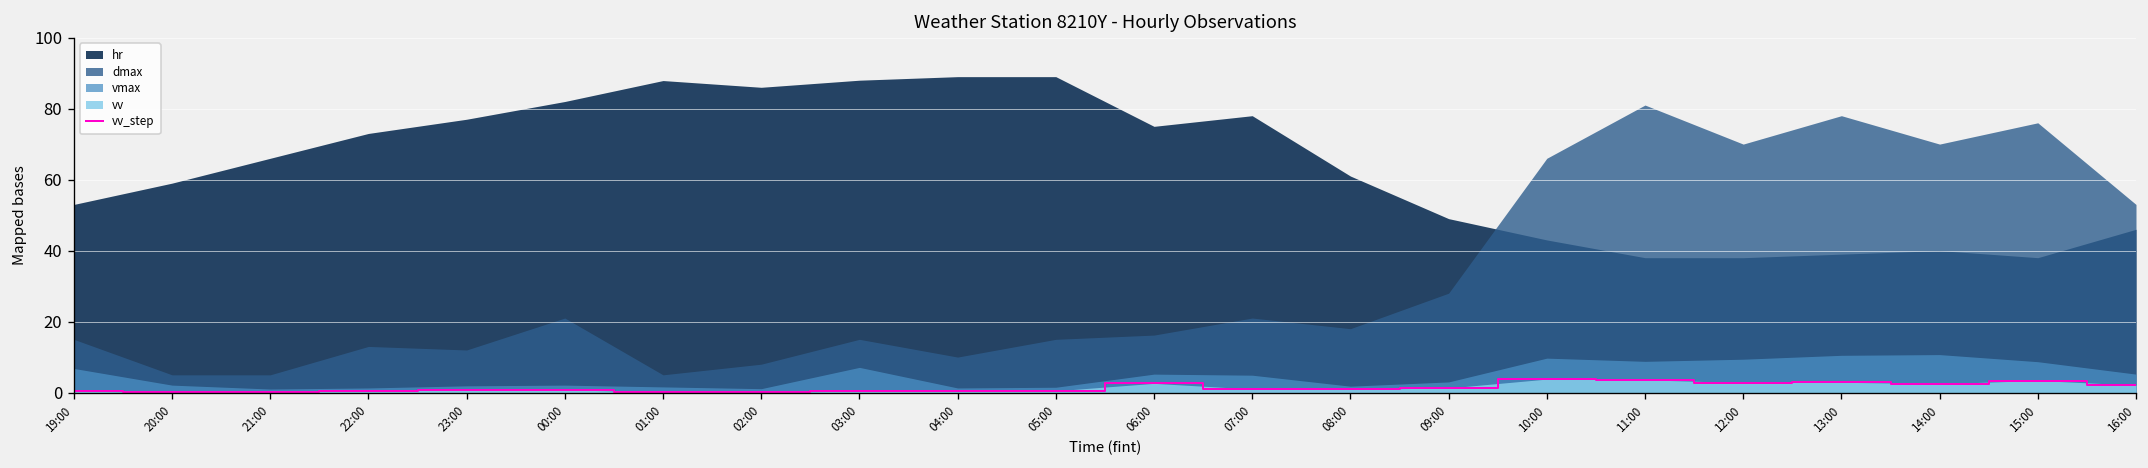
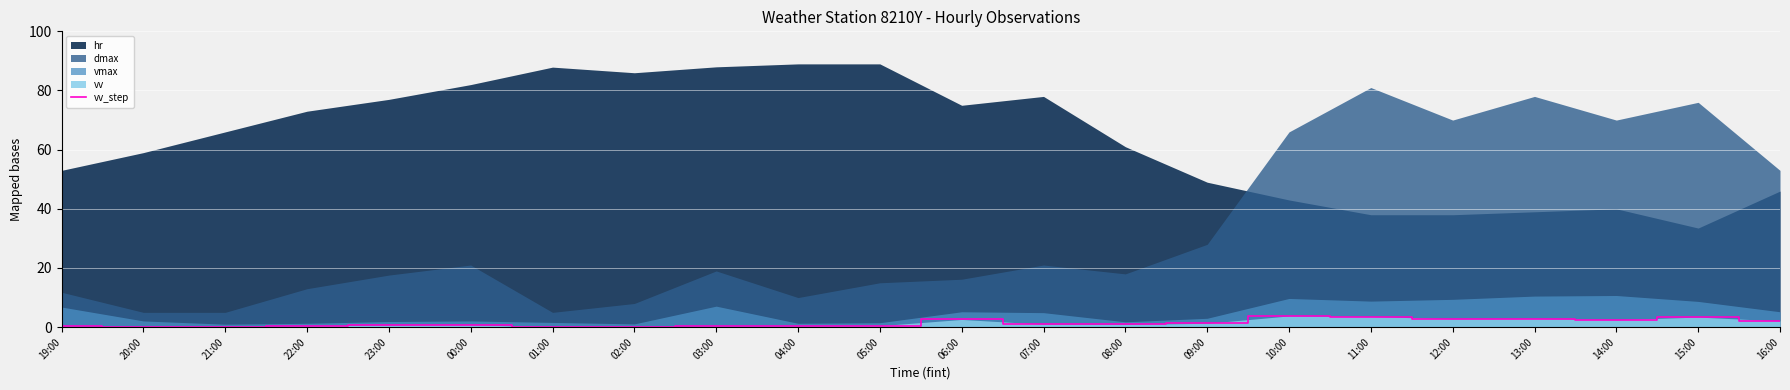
  {
    "vv": {
      "19:00": 0,
      "20:00": 0,
      "23:00": 1,
      "00:00": 1,
      "01:00": 0,
      "02:00": 0,
      "03:00": 0,
      "04:00": 0,
      "05:00": 1,
      "06:00": 3,
      "07:00": 1,
      "08:00": 1,
      "09:00": 1,
      "10:00": 4,
      "11:00": 4,
      "12:00": 3,
      "13:00": 3,
      "14:00": 3,
      "15:00": 3,
      "16:00": 2
    },
    "hr": {
      "19:00": 53,
      "20:00": 59,
      "21:00": 66,
      "22:00": 73,
      "23:00": 77,
      "00:00": 82,
      "01:00": 88,
      "02:00": 86,
      "03:00": 88,
      "04:00": 89,
      "05:00": 89,
      "06:00": 75,
      "07:00": 78,
      "08:00": 61,
      "09:00": 49,
      "10:00": 43,
      "11:00": 38,
      "12:00": 38,
      "13:00": 39,
      "14:00": 40,
-     "15:00": 38,
+     "15:00": 34,
      "16:00": 46
    },
    "dmax": {
-     "19:00": 15,
+     "19:00": 12,
      "20:00": 5,
      "21:00": 5,
      "22:00": 13,
-     "23:00": 12,
+     "23:00": 18,
      "00:00": 21,
      "01:00": 5,
      "02:00": 8,
-     "03:00": 15,
+     "03:00": 19,
      "04:00": 10,
      "05:00": 15,
      "06:00": 16,
      "07:00": 21,
      "08:00": 18,
      "09:00": 28,
      "10:00": 66,
      "11:00": 81,
      "12:00": 70,
      "13:00": 78,
      "14:00": 70,
      "15:00": 76,
      "16:00": 53
    },
    "vmax": {
      "19:00": 7,
      "20:00": 2,
      "23:00": 2,
      "00:00": 2,
      "01:00": 2,
      "02:00": 1,
      "03:00": 7,
      "04:00": 1,
      "05:00": 2,
      "06:00": 5,
      "07:00": 5,
      "08:00": 2,
      "09:00": 3,
      "10:00": 10,
      "11:00": 9,
      "12:00": 9,
      "13:00": 11,
      "14:00": 11,
      "15:00": 9,
      "16:00": 5
    }
  }
